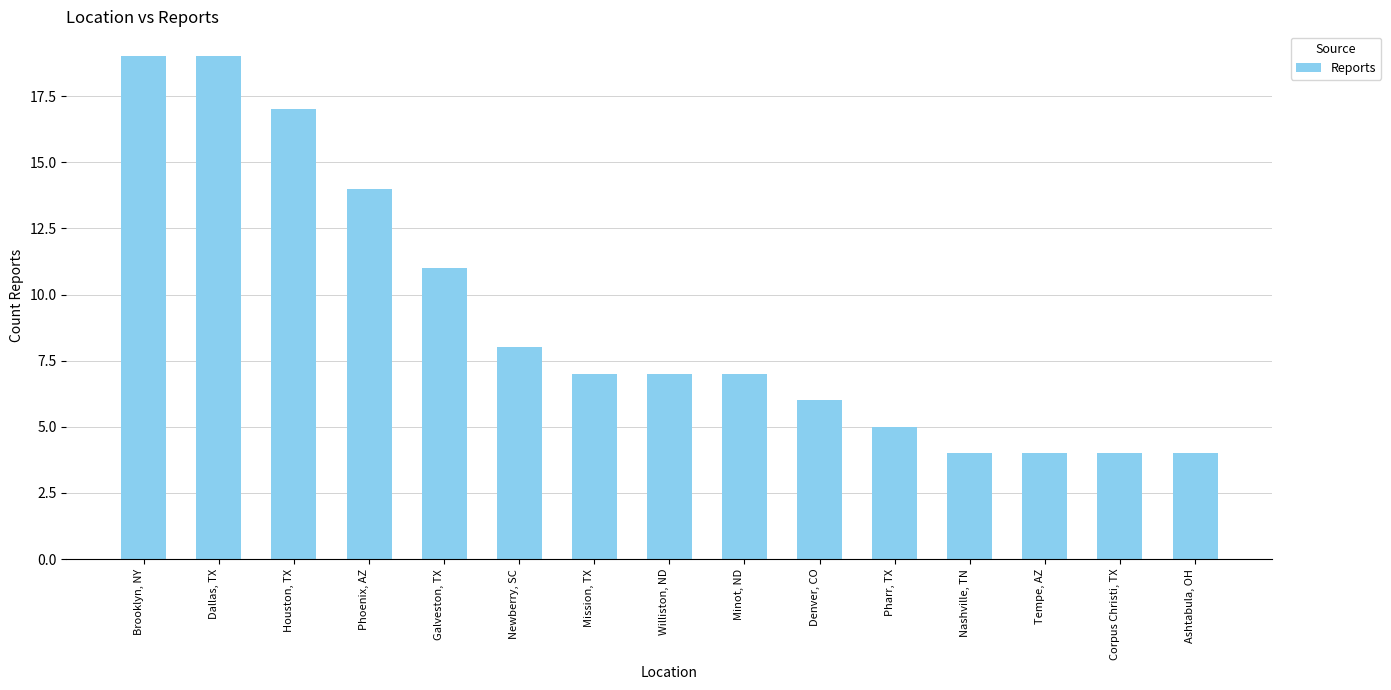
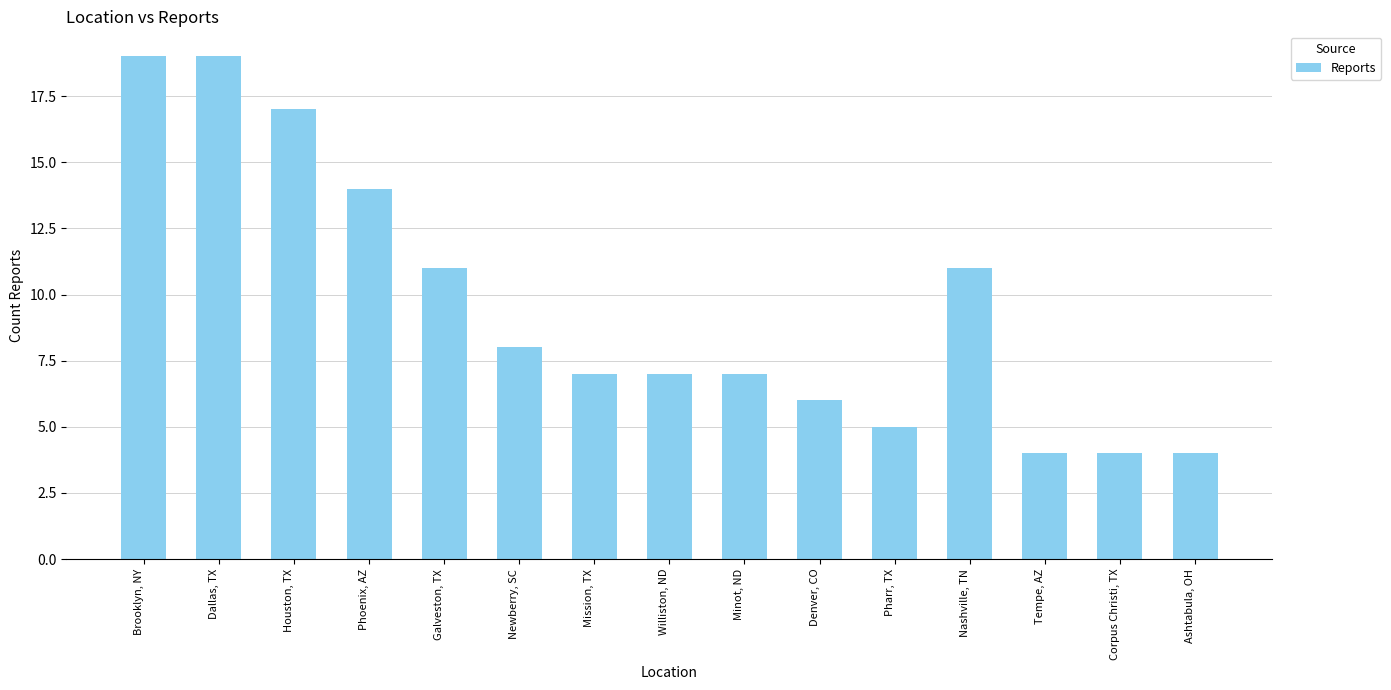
  {
    "Brooklyn, NY": 19,
    "Dallas, TX": 19,
    "Houston, TX": 17,
    "Phoenix, AZ": 14,
    "Galveston, TX": 11,
    "Newberry, SC": 8,
    "Mission, TX": 7,
    "Williston, ND": 7,
    "Minot, ND": 7,
    "Denver, CO": 6,
    "Pharr, TX": 5,
-   "Nashville, TN": 4,
+   "Nashville, TN": 11,
    "Tempe, AZ": 4,
    "Corpus Christi, TX": 4,
    "Ashtabula, OH": 4
  }
